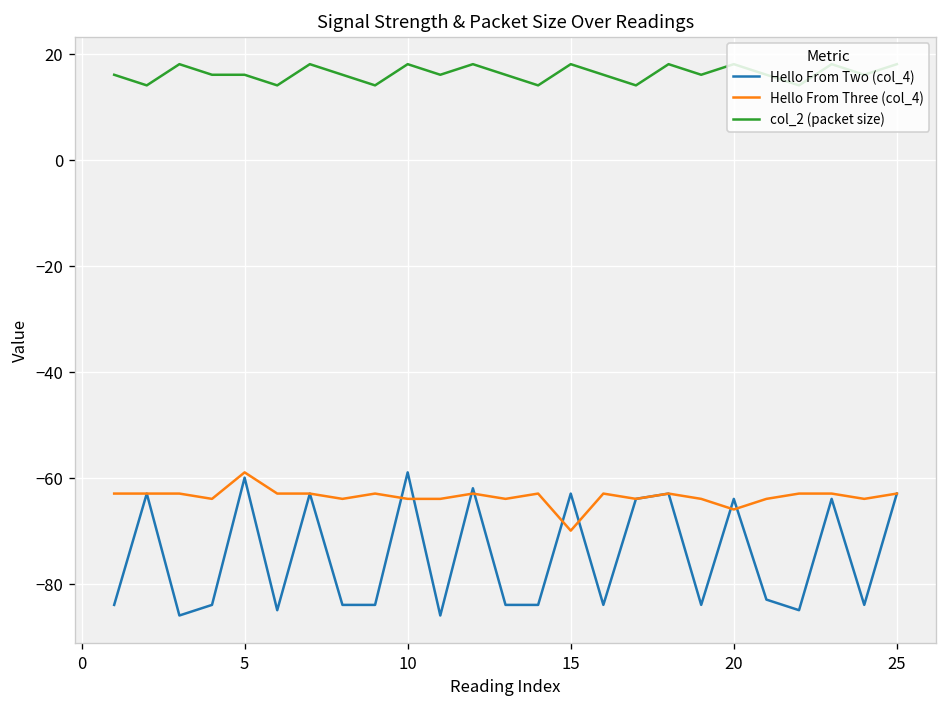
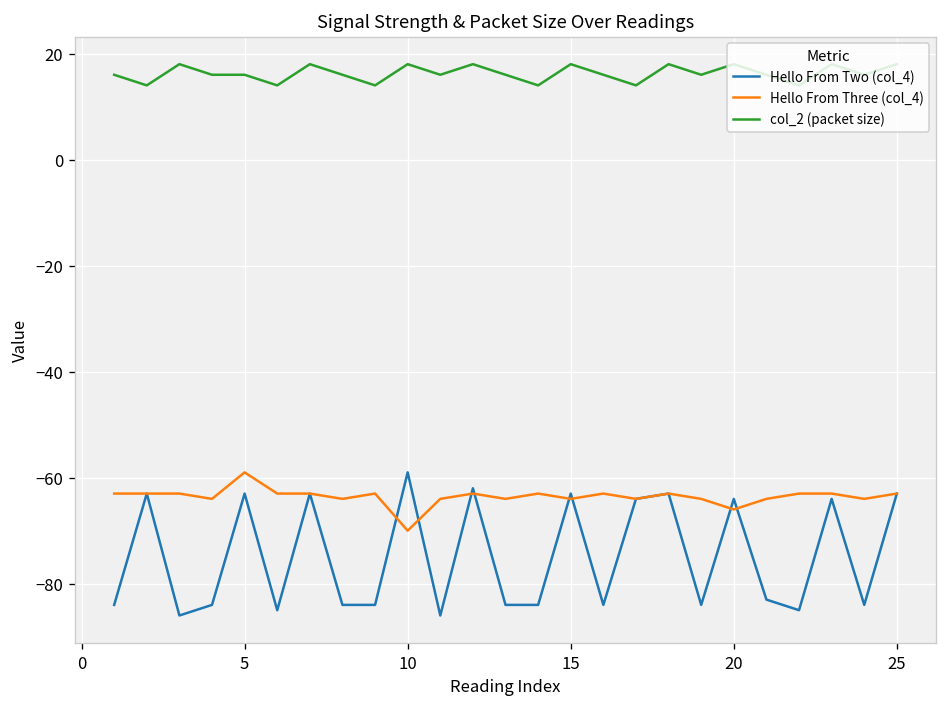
  {
    "Hello From Two (col_4)": {
-     "5": -60,
+     "5": -63,
      "10": -59,
      "15": -63,
      "20": -64
    },
    "Hello From Three (col_4)": {
      "5": -59,
-     "10": -64,
-     "15": -70,
+     "10": -70,
+     "15": -64,
      "20": -66
    },
    "col_2 (packet size)": {
      "5": 16,
      "10": 18,
      "15": 18
    }
  }
